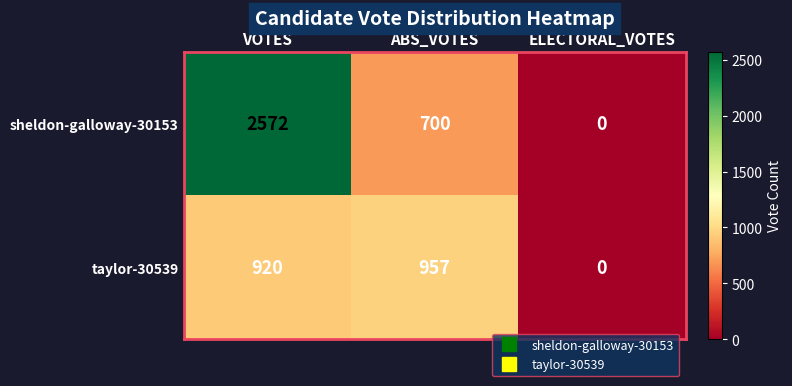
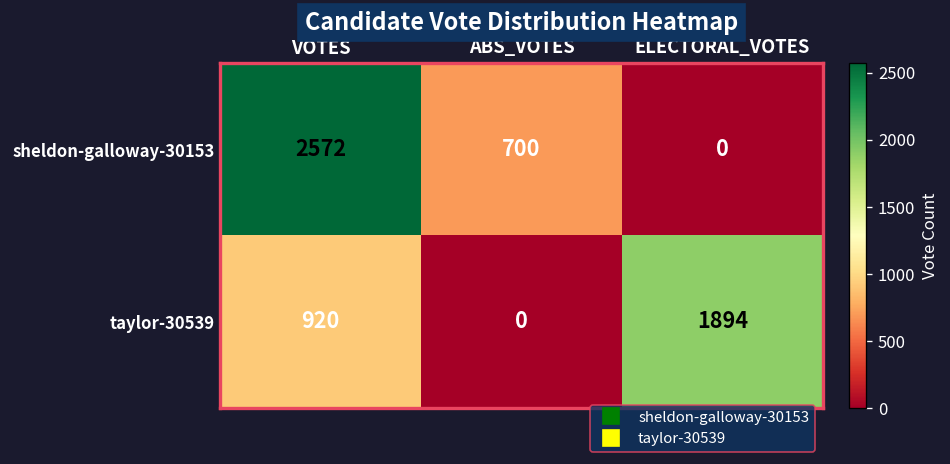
  {
    "sheldon-galloway-30153": {
      "VOTES": 2572,
      "ABS_VOTES": 700,
      "ELECTORAL_VOTES": 0
    },
    "taylor-30539": {
      "VOTES": 920,
-     "ABS_VOTES": 957,
-     "ELECTORAL_VOTES": 0
+     "ABS_VOTES": 0,
+     "ELECTORAL_VOTES": 1894
    }
  }
